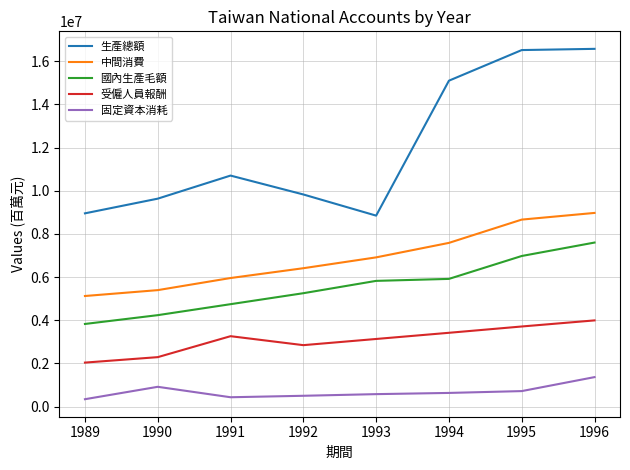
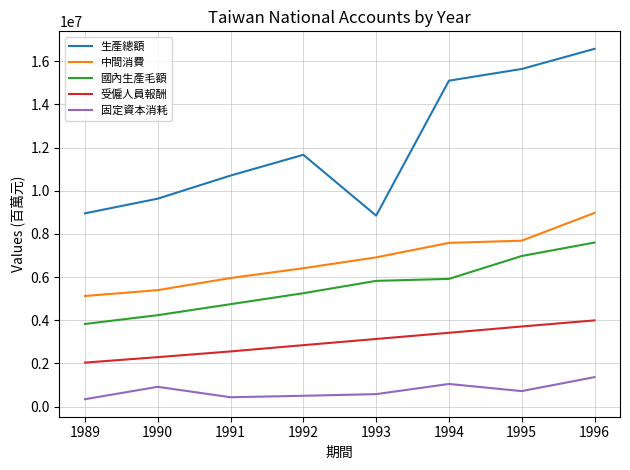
  {
    "生產總額": {
      "1989": 9000000,
      "1990": 9600000,
      "1991": 10700000,
-     "1992": 9800000,
+     "1992": 11700000,
      "1993": 8800000,
      "1994": 15100000,
-     "1995": 16500000,
+     "1995": 15600000,
      "1996": 16600000
    },
    "中間消費": {
      "1989": 5100000,
      "1990": 5400000,
      "1991": 6000000,
      "1992": 6400000,
      "1993": 6900000,
      "1994": 7600000,
-     "1995": 8700000,
+     "1995": 7700000,
      "1996": 9000000
    },
    "國內生產毛額": {
      "1989": 3800000,
      "1990": 4200000,
      "1991": 4700000,
      "1992": 5300000,
      "1993": 5800000,
      "1994": 5900000,
      "1995": 7000000,
      "1996": 7600000
    },
    "受僱人員報酬": {
      "1989": 2000000,
      "1990": 2300000,
-     "1991": 3300000,
+     "1991": 2600000,
      "1992": 2800000,
      "1993": 3100000,
      "1994": 3400000,
      "1995": 3700000,
      "1996": 4000000
    },
    "固定資本消耗": {
      "1989": 300000,
      "1990": 900000,
      "1991": 400000,
      "1992": 500000,
      "1993": 600000,
-     "1994": 600000,
+     "1994": 1100000,
      "1995": 700000,
      "1996": 1400000
    }
  }
